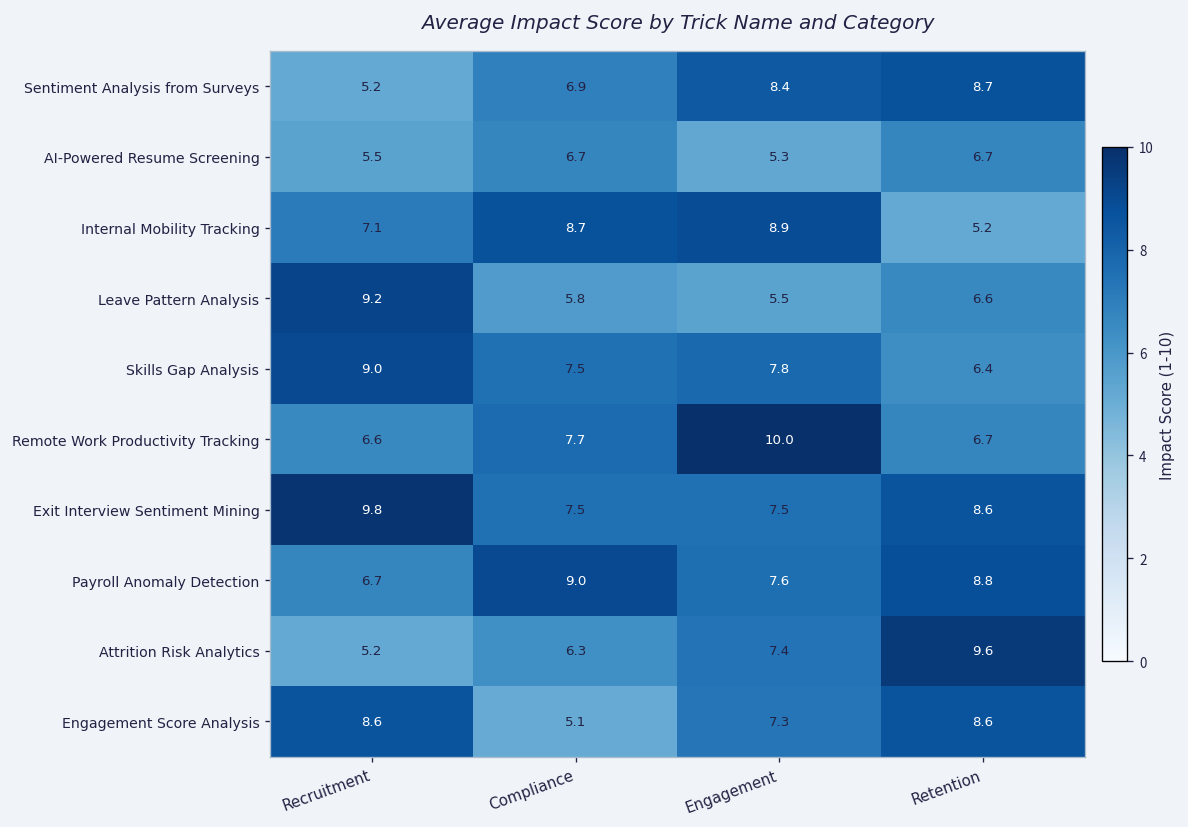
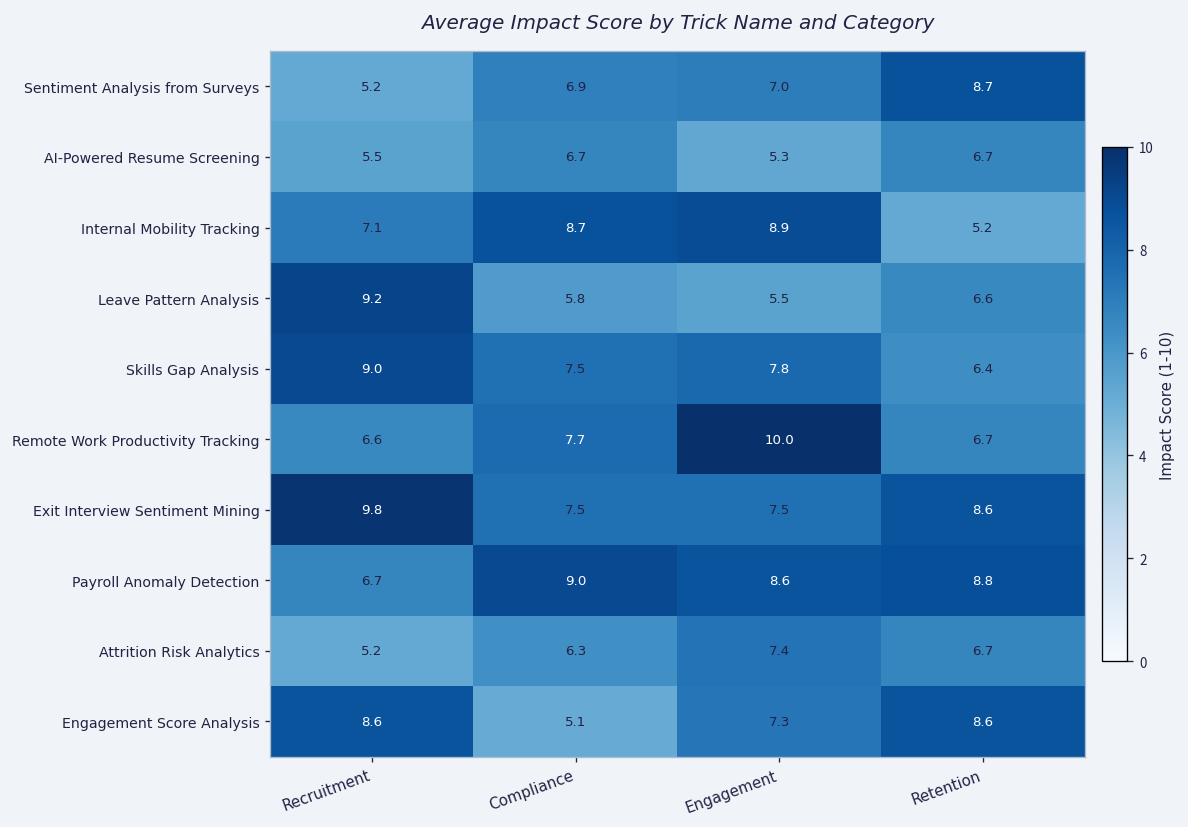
  {
    "Sentiment Analysis from Surveys": {
      "Recruitment": 5.2,
      "Compliance": 6.9,
-     "Engagement": 8.4,
+     "Engagement": 7.0,
      "Retention": 8.7
    },
    "AI-Powered Resume Screening": {
      "Recruitment": 5.5,
      "Compliance": 6.7,
      "Engagement": 5.3,
      "Retention": 6.7
    },
    "Internal Mobility Tracking": {
      "Recruitment": 7.1,
      "Compliance": 8.7,
      "Engagement": 8.9,
      "Retention": 5.2
    },
    "Leave Pattern Analysis": {
      "Recruitment": 9.2,
      "Compliance": 5.8,
      "Engagement": 5.5,
      "Retention": 6.6
    },
    "Skills Gap Analysis": {
      "Recruitment": 9.0,
      "Compliance": 7.5,
      "Engagement": 7.8,
      "Retention": 6.4
    },
    "Remote Work Productivity Tracking": {
      "Recruitment": 6.6,
      "Compliance": 7.7,
      "Engagement": 10.0,
      "Retention": 6.7
    },
    "Exit Interview Sentiment Mining": {
      "Recruitment": 9.8,
      "Compliance": 7.5,
      "Engagement": 7.5,
      "Retention": 8.6
    },
    "Payroll Anomaly Detection": {
      "Recruitment": 6.7,
      "Compliance": 9.0,
-     "Engagement": 7.6,
+     "Engagement": 8.6,
      "Retention": 8.8
    },
    "Attrition Risk Analytics": {
      "Recruitment": 5.2,
      "Compliance": 6.3,
      "Engagement": 7.4,
-     "Retention": 9.6
+     "Retention": 6.7
    },
    "Engagement Score Analysis": {
      "Recruitment": 8.6,
      "Compliance": 5.1,
      "Engagement": 7.3,
      "Retention": 8.6
    }
  }
